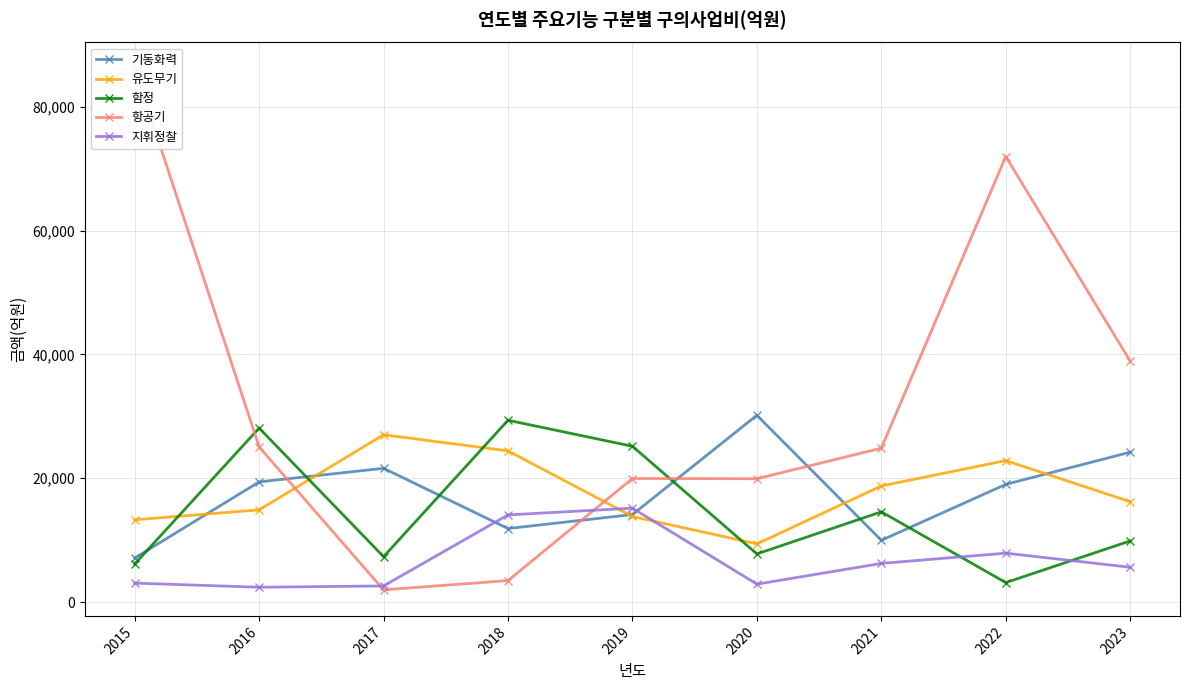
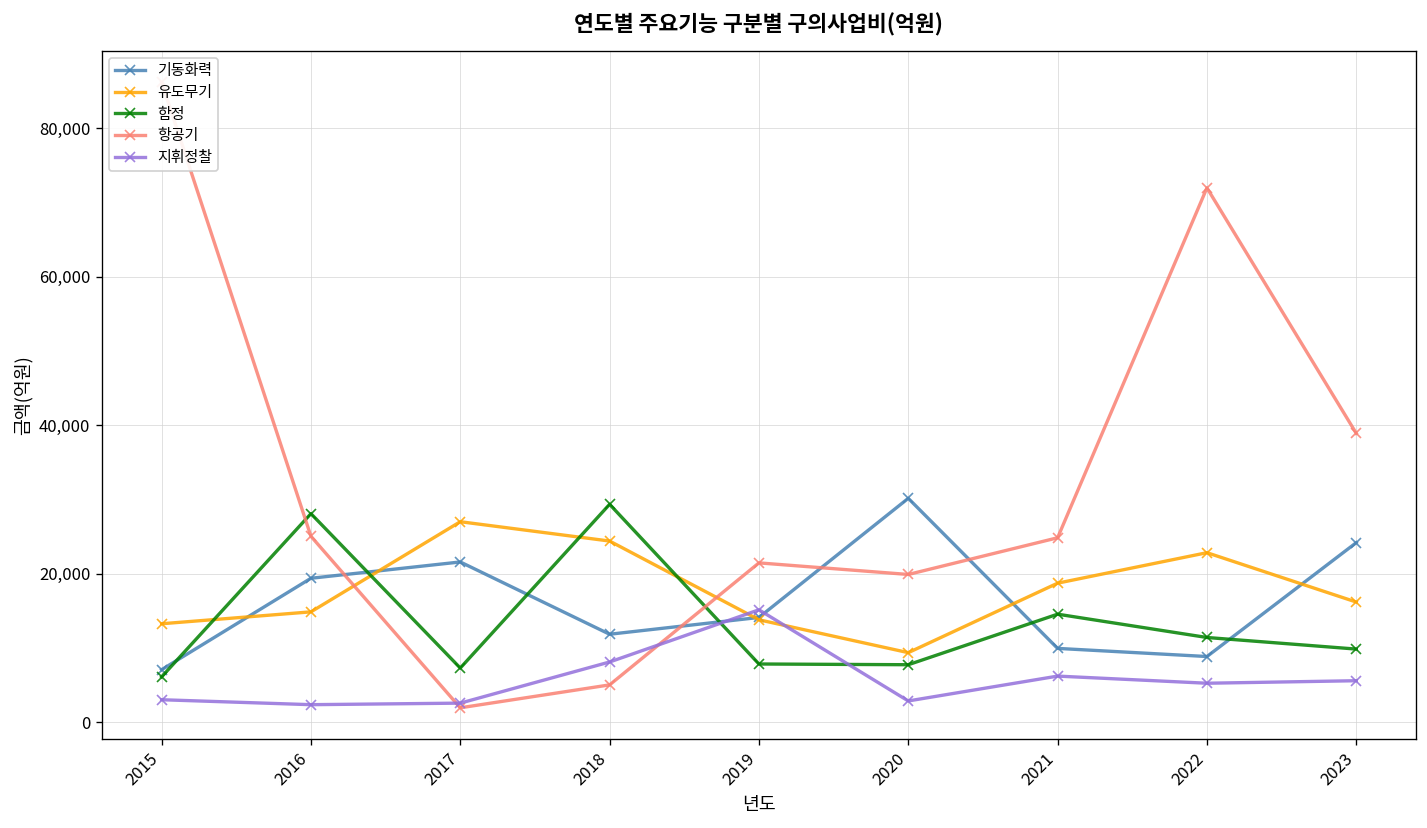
  {
    "기동화력": {
      "2015": "7,000",
      "2016": "19,000",
      "2017": "22,000",
      "2018": "12,000",
      "2020": "30,000",
      "2021": "10,000",
-     "2022": "19,000",
+     "2022": "9,000",
      "2023": "24,000"
    },
    "유도무기": {
      "2015": "13,000",
      "2016": "15,000",
      "2017": "27,000",
      "2018": "24,000",
      "2020": "9,000",
      "2021": "19,000",
      "2022": "23,000",
      "2023": "16,000"
    },
    "함정": {
      "2015": "6,000",
      "2016": "28,000",
      "2017": "7,000",
      "2018": "29,000",
-     "2019": "25,000",
+     "2019": "8,000",
      "2020": "8,000",
      "2021": "15,000",
-     "2022": "3,000",
+     "2022": "11,000",
      "2023": "10,000"
    },
    "항공기": {
      "2016": "25,000",
      "2017": "2,000",
-     "2018": "3,000",
-     "2019": "20,000",
+     "2018": "5,000",
+     "2019": "21,000",
      "2020": "20,000",
      "2021": "25,000",
      "2022": "72,000",
      "2023": "39,000"
    },
    "지휘정찰": {
      "2015": "3,000",
      "2016": "2,000",
      "2017": "3,000",
-     "2018": "14,000",
+     "2018": "8,000",
      "2019": "15,000",
      "2020": "3,000",
      "2021": "6,000",
-     "2022": "8,000",
+     "2022": "5,000",
      "2023": "6,000"
    }
  }
